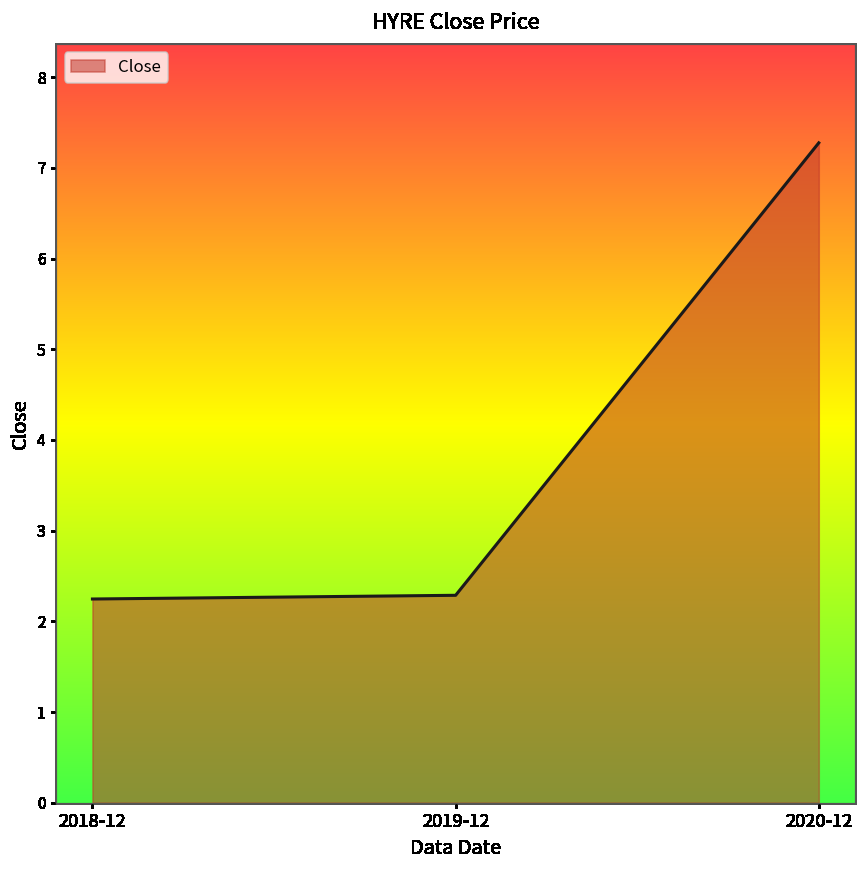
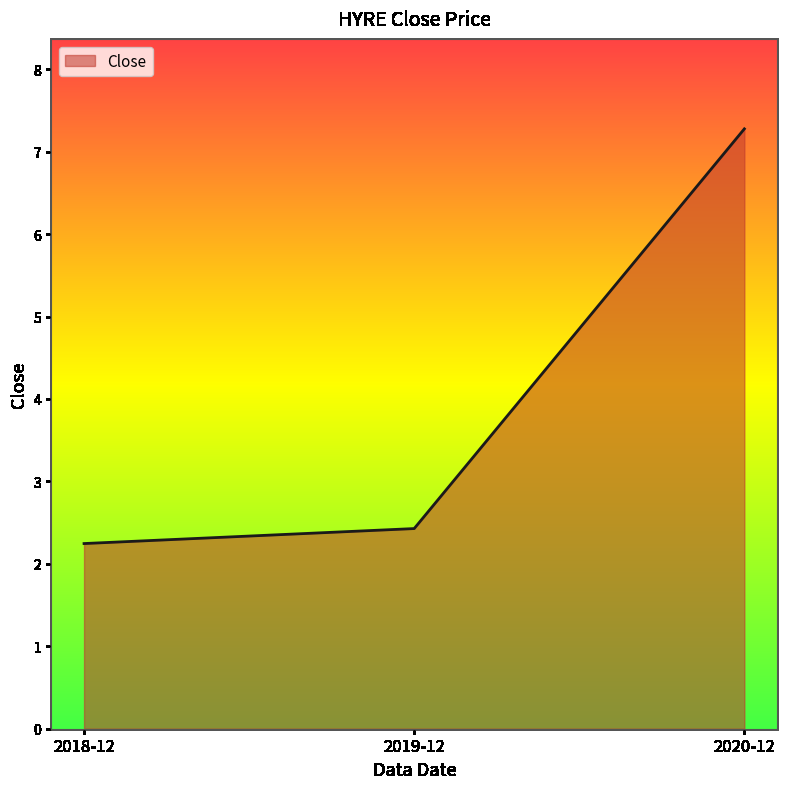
  {
    "2018-12": 2.2,
-   "2019-12": 2.3,
+   "2019-12": 2.4,
    "2020-12": 7.3
  }
